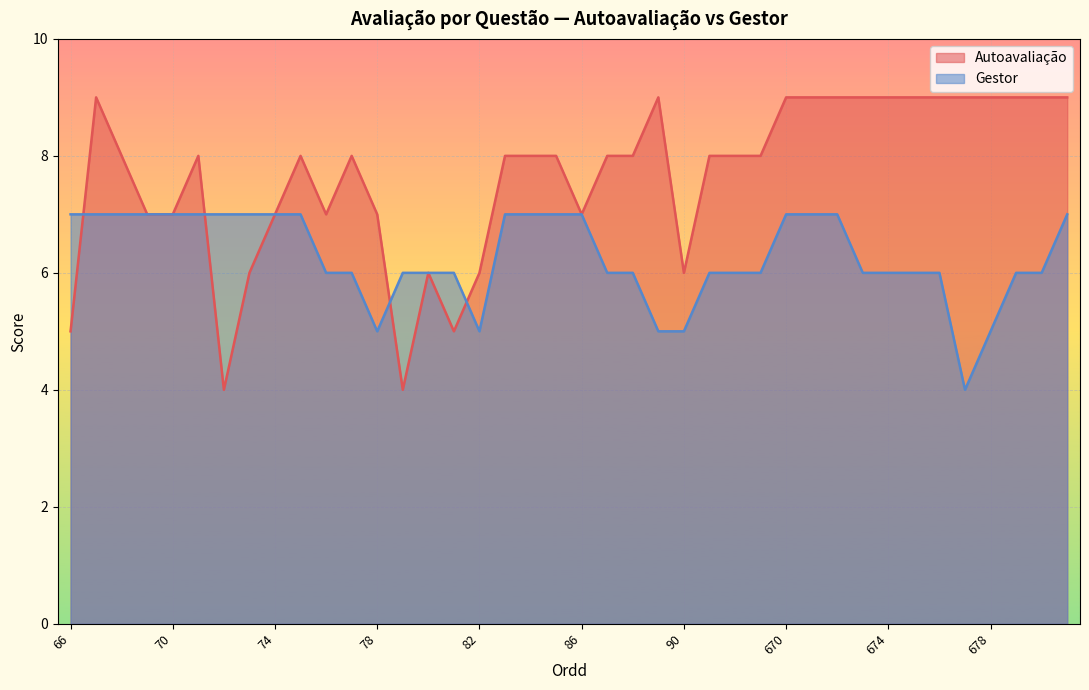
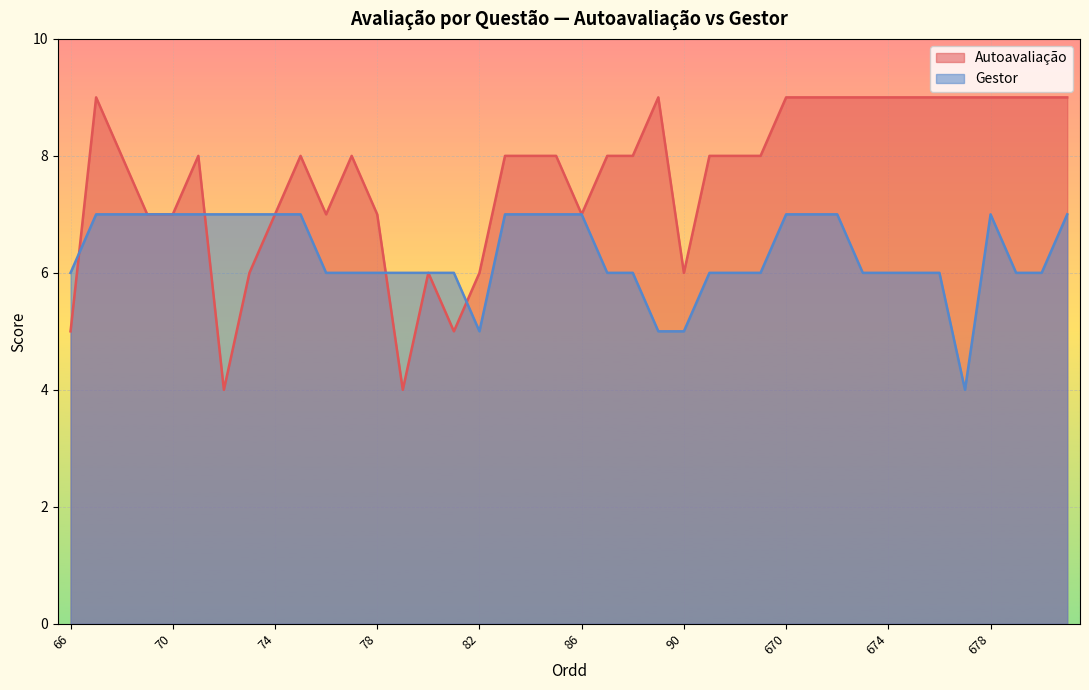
  {
    "Autoavaliação": {
      "66": 5,
      "78": 7,
      "82": 6,
      "90": 6,
      "670": 9,
      "674": 9,
      "678": 9
    },
    "Gestor": {
-     "66": 7,
-     "78": 5,
+     "66": 6,
+     "78": 6,
      "82": 5,
      "90": 5,
      "670": 7,
      "674": 6,
-     "678": 5
+     "678": 7
    }
  }
